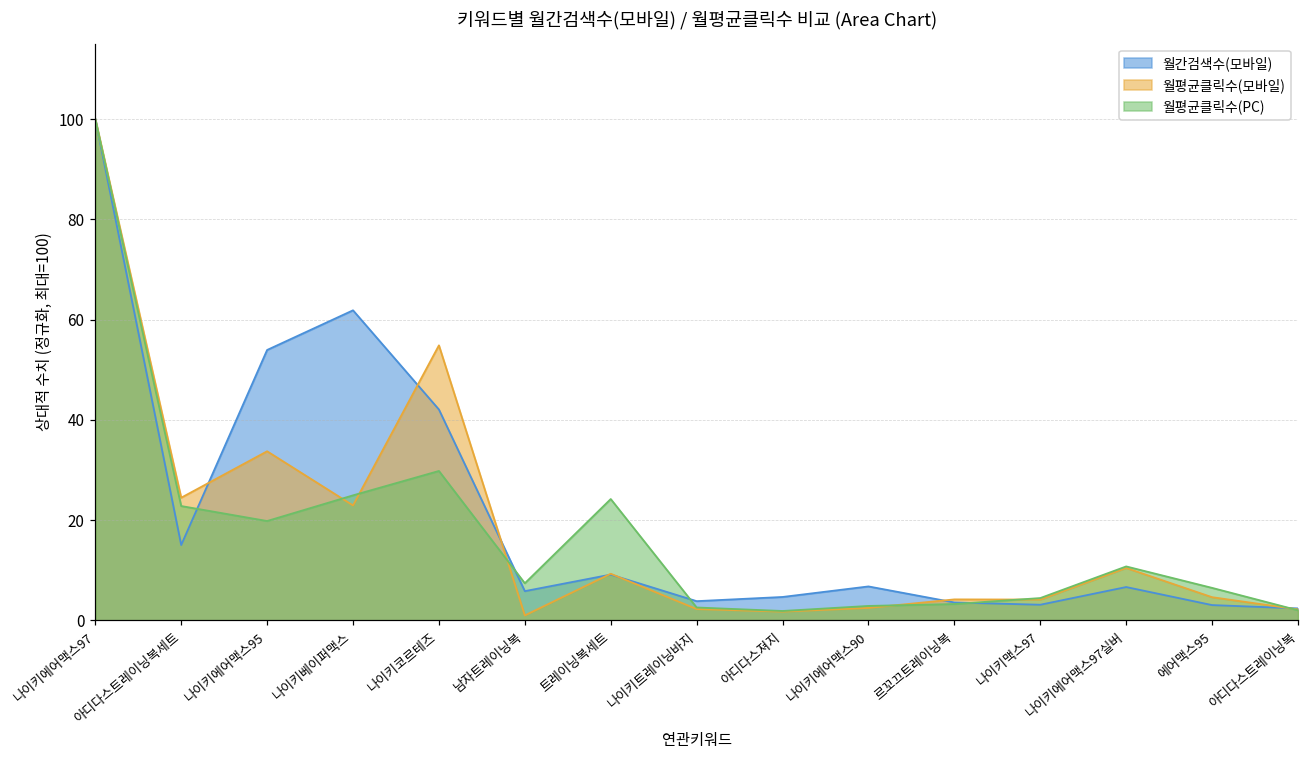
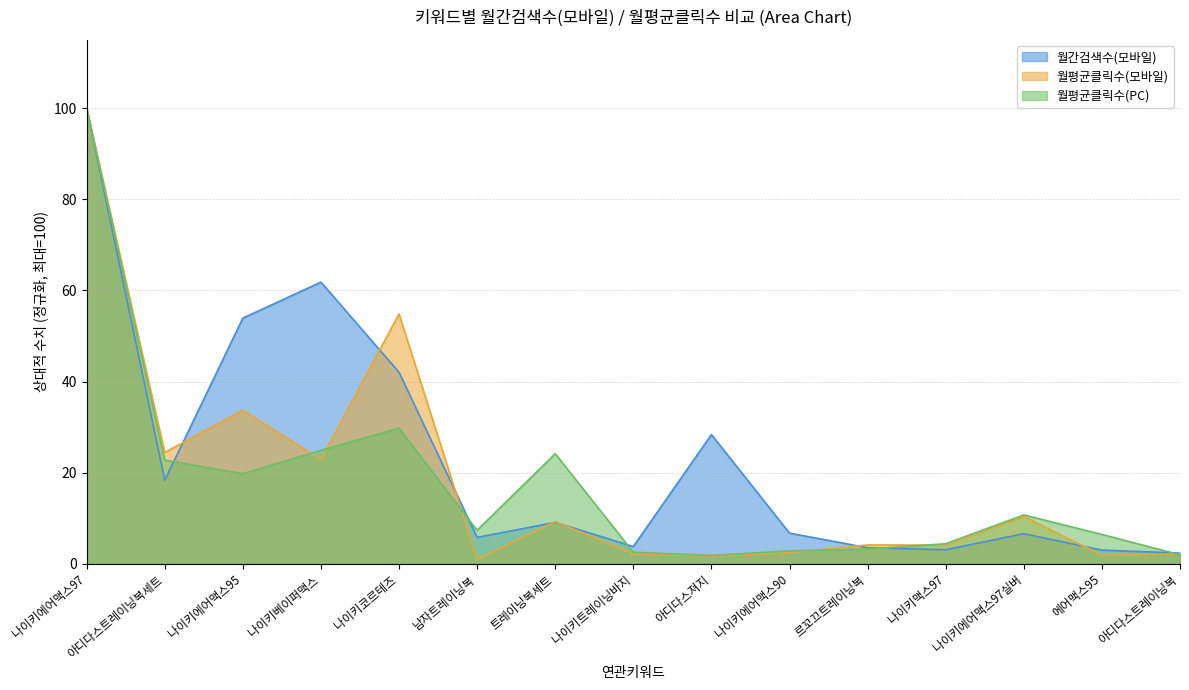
  {
    "월간검색수(모바일)": {
-     "아디다스트레이닝복세트": 15,
+     "아디다스트레이닝복세트": 18,
      "나이키에어맥스95": 54,
      "나이키베이퍼맥스": 62,
      "나이키코르테즈": 42,
      "남자트레이닝복": 6,
      "나이키트레이닝바지": 4,
-     "아디다스져지": 5,
+     "아디다스져지": 28,
      "나이키에어맥스90": 7,
      "나이키맥스97": 3,
      "나이키에어맥스97실버": 7,
      "에어맥스95": 3
    },
    "월평균클릭수(모바일)": {
      "아디다스트레이닝복세트": 24,
      "나이키에어맥스95": 34,
      "나이키베이퍼맥스": 23,
      "나이키코르테즈": 55,
      "남자트레이닝복": 1,
      "르꼬끄트레이닝복": 4,
-     "에어맥스95": 5
+     "에어맥스95": 2
    },
    "월평균클릭수(PC)": {
      "아디다스트레이닝복세트": 23,
      "나이키에어맥스95": 20,
      "나이키베이퍼맥스": 25,
      "나이키코르테즈": 30,
      "남자트레이닝복": 7,
      "트레이닝복세트": 24,
      "에어맥스95": 6
    }
  }
